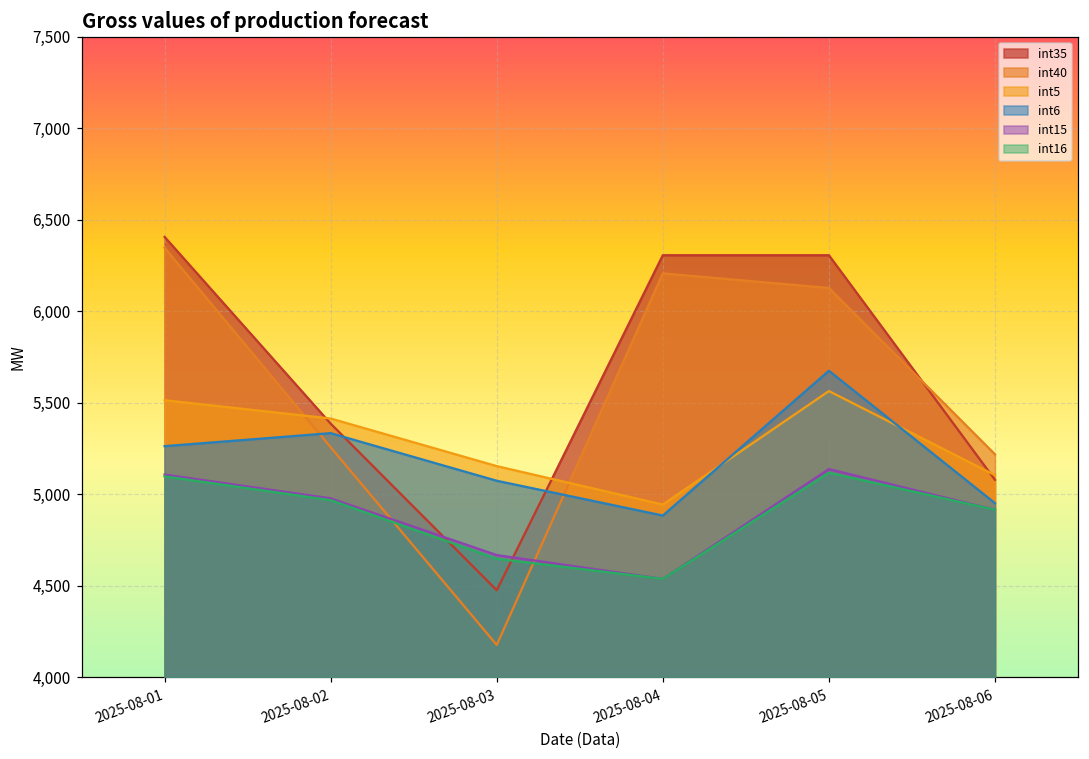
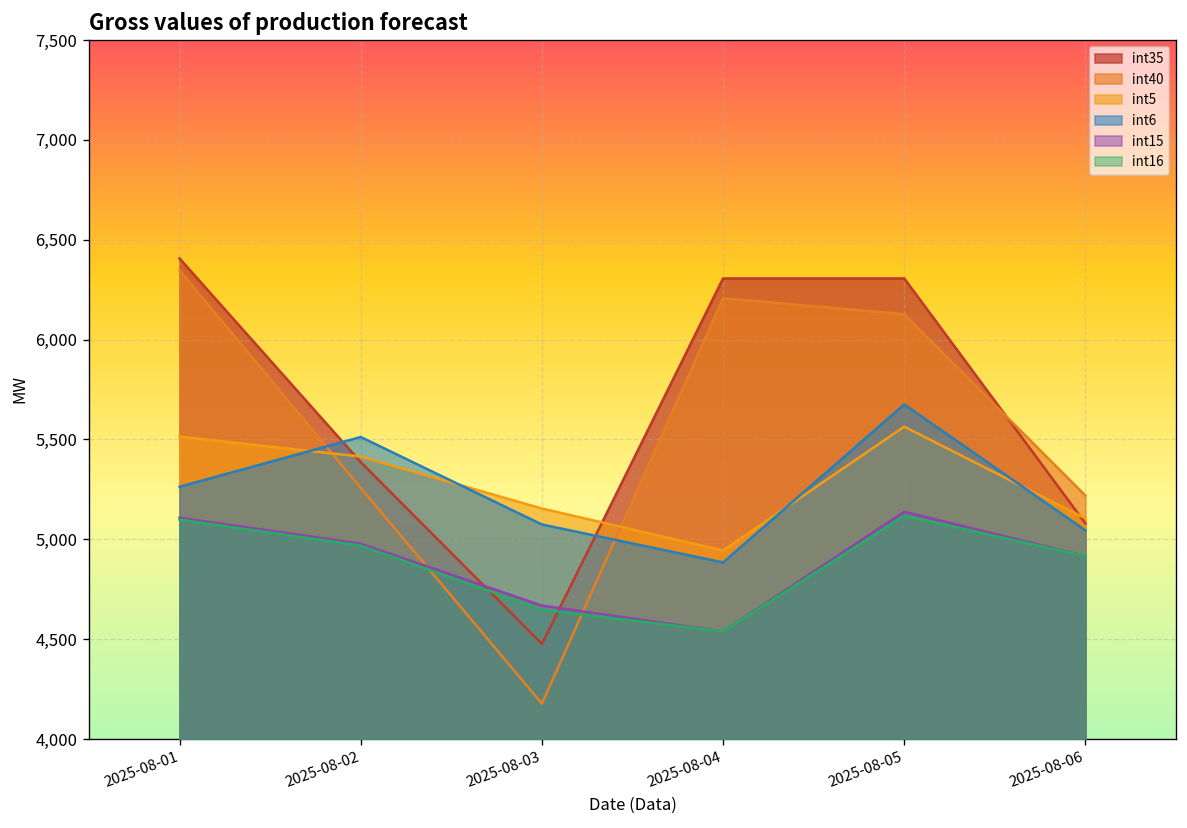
  {
    "int35": {
      "2025-08-01": "6,410",
      "2025-08-02": "5,390",
      "2025-08-03": "4,480",
      "2025-08-04": "6,310",
      "2025-08-05": "6,310",
      "2025-08-06": "5,080"
    },
    "int6": {
      "2025-08-01": "5,260",
-     "2025-08-02": "5,330",
+     "2025-08-02": "5,510",
      "2025-08-03": "5,070",
      "2025-08-04": "4,880",
      "2025-08-05": "5,680",
-     "2025-08-06": "4,950"
+     "2025-08-06": "5,040"
    },
    "int15": {
      "2025-08-03": "4,670",
      "2025-08-05": "5,140"
    },
    "int16": {
      "2025-08-03": "4,650",
      "2025-08-05": "5,120"
    }
  }
